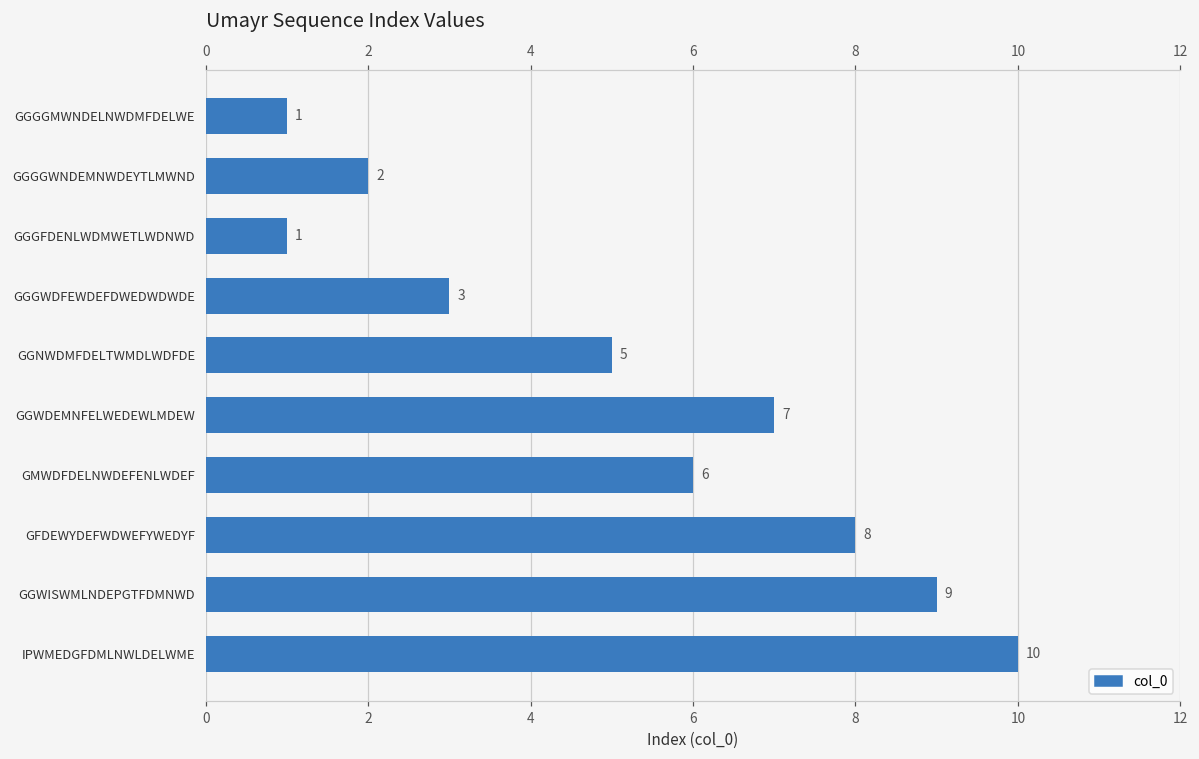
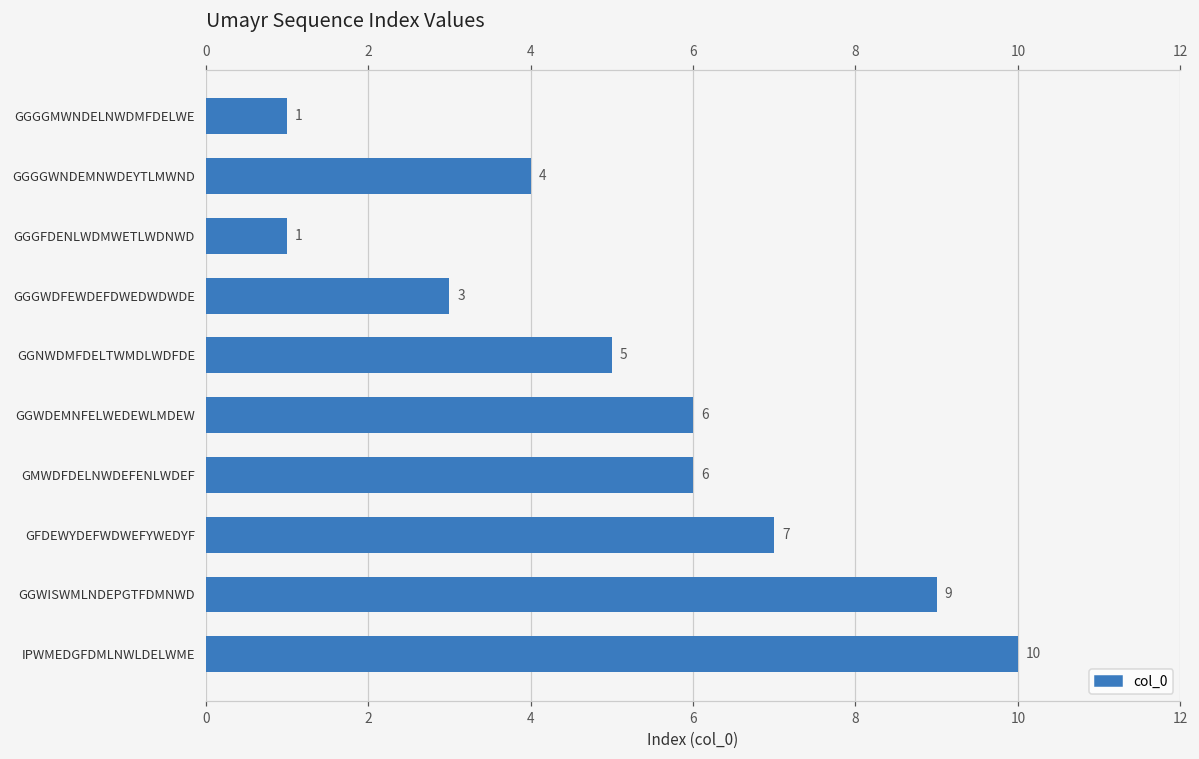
  {
    "GGGGMWNDELNWDMFDELWE": 1,
-   "GGGGWNDEMNWDEYTLMWND": 2,
+   "GGGGWNDEMNWDEYTLMWND": 4,
    "GGGFDENLWDMWETLWDNWD": 1,
    "GGGWDFEWDEFDWEDWDWDE": 3,
    "GGNWDMFDELTWMDLWDFDE": 5,
-   "GGWDEMNFELWEDEWLMDEW": 7,
+   "GGWDEMNFELWEDEWLMDEW": 6,
    "GMWDFDELNWDEFENLWDEF": 6,
-   "GFDEWYDEFWDWEFYWEDYF": 8,
+   "GFDEWYDEFWDWEFYWEDYF": 7,
    "GGWISWMLNDEPGTFDMNWD": 9,
    "IPWMEDGFDMLNWLDELWME": 10
  }
